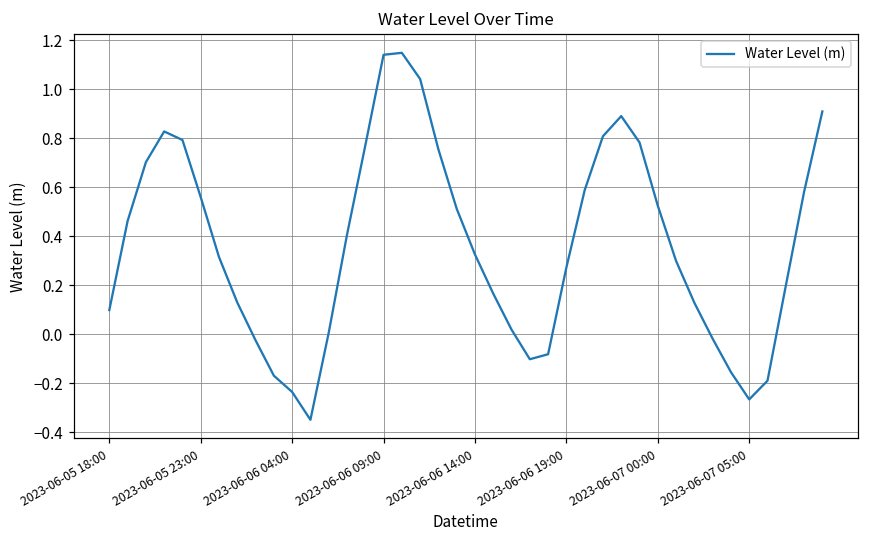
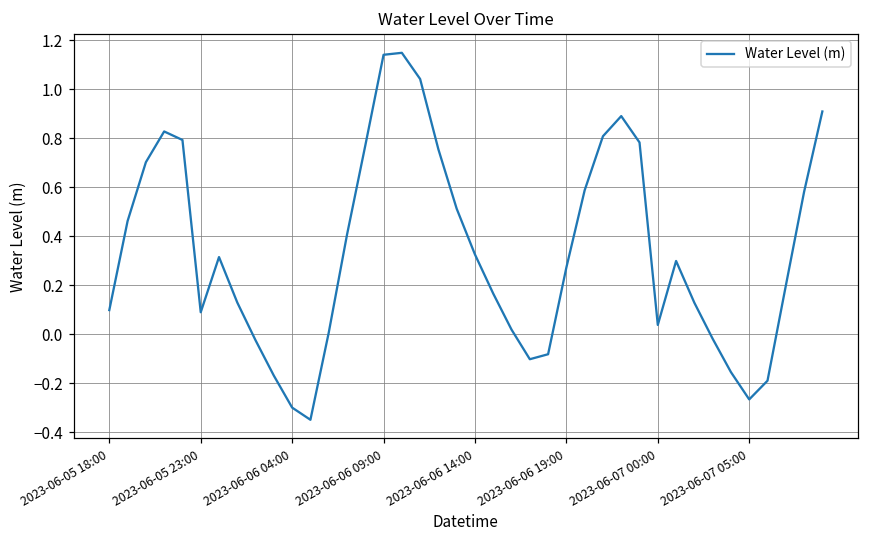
  {
    "2023-06-05 18:00": 0.10,
-   "2023-06-05 23:00": 0.56,
-   "2023-06-06 04:00": -0.24,
+   "2023-06-05 23:00": 0.09,
+   "2023-06-06 04:00": -0.30,
    "2023-06-06 09:00": 1.14,
    "2023-06-06 14:00": 0.32,
    "2023-06-06 19:00": 0.27,
-   "2023-06-07 00:00": 0.52,
+   "2023-06-07 00:00": 0.04,
    "2023-06-07 05:00": -0.27
  }
